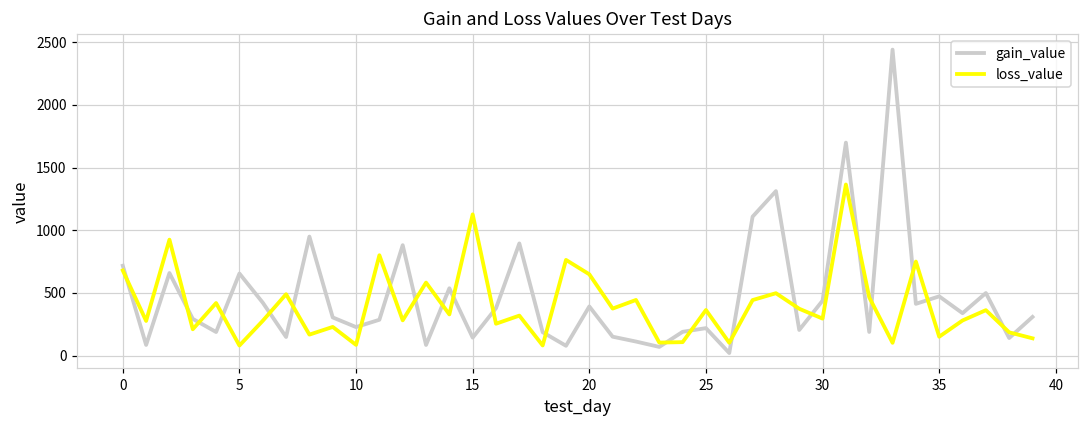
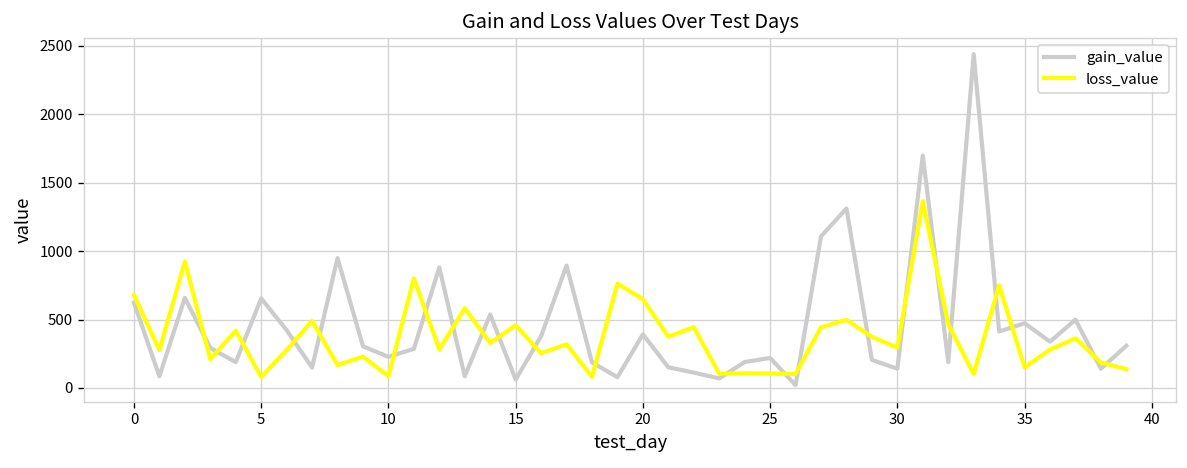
  {
    "gain_value": {
-     "0": 720,
+     "0": 620,
      "5": 650,
      "10": 230,
-     "15": 140,
+     "15": 60,
      "20": 390,
      "25": 220,
-     "30": 440,
+     "30": 140,
      "35": 470
    },
    "loss_value": {
      "0": 680,
      "5": 80,
      "10": 90,
-     "15": 1130,
+     "15": 460,
      "20": 650,
-     "25": 360,
+     "25": 100,
      "30": 290,
      "35": 150
    }
  }
